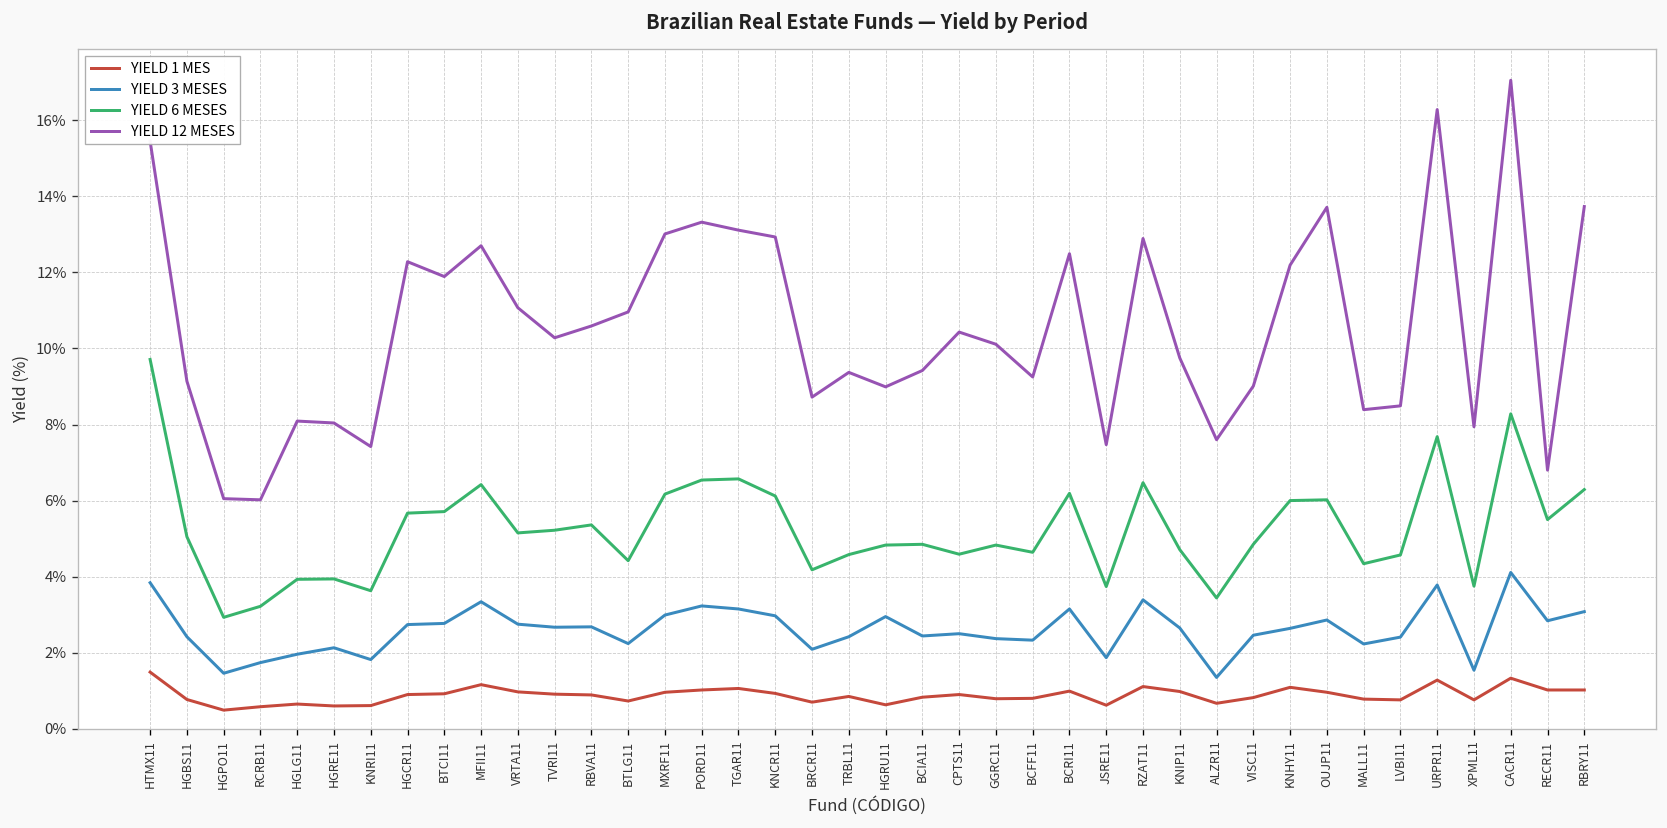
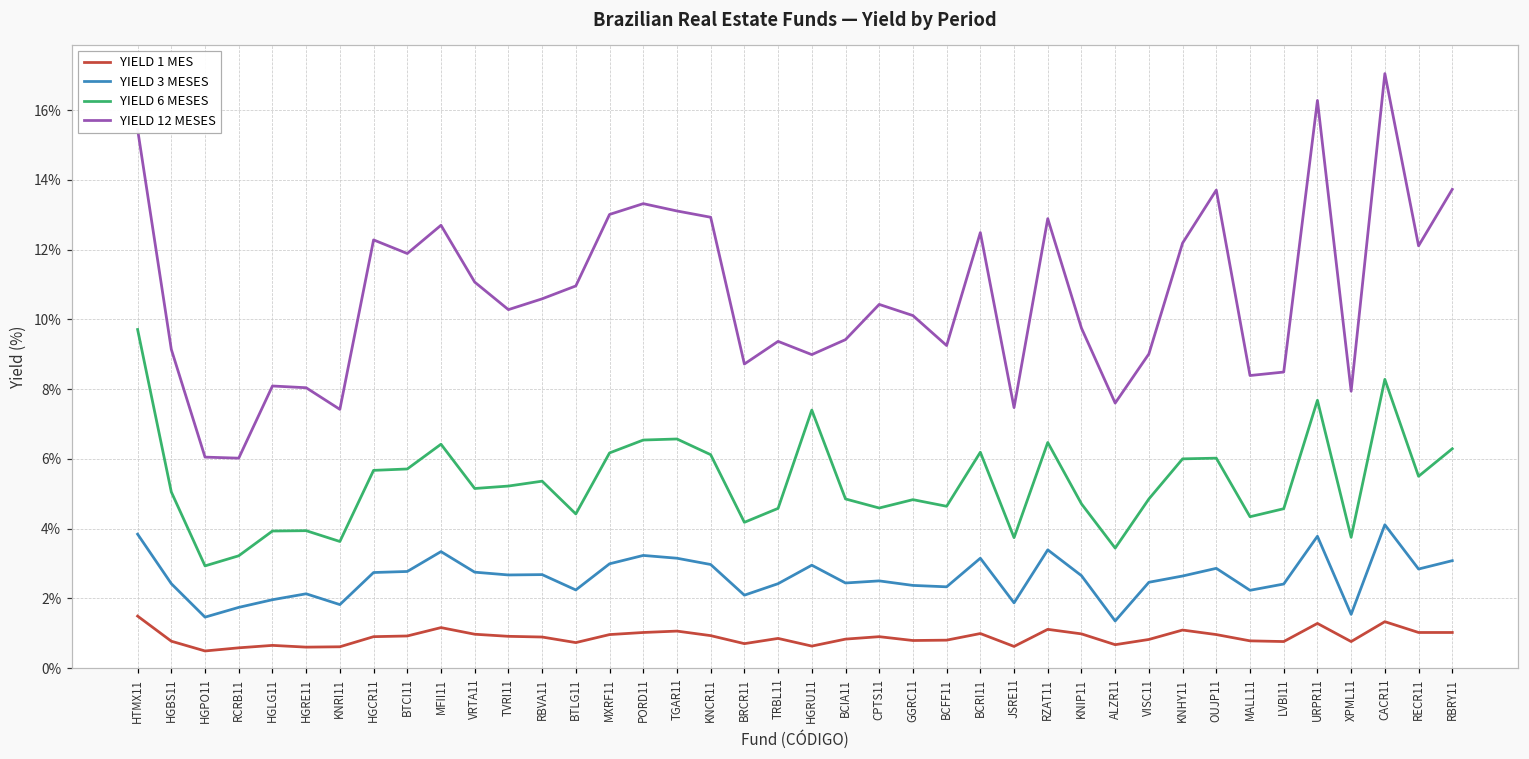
  {
    "YIELD 1 MES": {
      "HTMX11": "1.5%",
      "HGBS11": "0.8%",
      "HGPO11": "0.5%",
      "RCRB11": "0.6%",
      "HGLG11": "0.7%",
      "HGRE11": "0.6%",
      "KNRI11": "0.6%",
      "HGCR11": "0.9%",
      "BTCI11": "0.9%",
      "MFII11": "1.2%",
      "VRTA11": "1.0%",
      "TVRI11": "0.9%",
      "RBVA11": "0.9%",
      "BTLG11": "0.7%",
      "MXRF11": "1.0%",
      "PORD11": "1.0%",
      "TGAR11": "1.1%",
      "KNCR11": "0.9%",
      "BRCR11": "0.7%",
      "TRBL11": "0.9%",
      "HGRU11": "0.6%",
      "BCIA11": "0.8%",
      "CPTS11": "0.9%",
      "GGRC11": "0.8%",
      "BCFF11": "0.8%",
      "BCRI11": "1.0%",
      "JSRE11": "0.6%",
      "RZAT11": "1.1%",
      "KNIP11": "1.0%",
      "ALZR11": "0.7%",
      "VISC11": "0.8%",
      "KNHY11": "1.1%",
      "OUJP11": "1.0%",
      "MALL11": "0.8%",
      "LVBI11": "0.8%",
      "URPR11": "1.3%",
      "XPML11": "0.8%",
      "CACR11": "1.3%",
      "RECR11": "1.0%",
      "RBRY11": "1.0%"
    },
    "YIELD 3 MESES": {
      "HTMX11": "3.8%",
      "HGBS11": "2.4%",
      "HGPO11": "1.5%",
      "RCRB11": "1.7%",
      "HGLG11": "2.0%",
      "HGRE11": "2.1%",
      "KNRI11": "1.8%",
      "HGCR11": "2.7%",
      "BTCI11": "2.8%",
      "MFII11": "3.3%",
      "VRTA11": "2.8%",
      "TVRI11": "2.7%",
      "RBVA11": "2.7%",
      "BTLG11": "2.2%",
      "MXRF11": "3.0%",
      "PORD11": "3.2%",
      "TGAR11": "3.2%",
      "KNCR11": "3.0%",
      "BRCR11": "2.1%",
      "TRBL11": "2.4%",
      "HGRU11": "3.0%",
      "BCIA11": "2.4%",
      "CPTS11": "2.5%",
      "GGRC11": "2.4%",
      "BCFF11": "2.3%",
      "BCRI11": "3.2%",
      "JSRE11": "1.9%",
      "RZAT11": "3.4%",
      "KNIP11": "2.7%",
      "ALZR11": "1.4%",
      "VISC11": "2.5%",
      "KNHY11": "2.6%",
      "OUJP11": "2.9%",
      "MALL11": "2.2%",
      "LVBI11": "2.4%",
      "URPR11": "3.8%",
      "XPML11": "1.5%",
      "CACR11": "4.1%",
      "RECR11": "2.8%",
      "RBRY11": "3.1%"
    },
    "YIELD 6 MESES": {
      "HTMX11": "9.7%",
      "HGBS11": "5.1%",
      "HGPO11": "2.9%",
      "RCRB11": "3.2%",
      "HGLG11": "3.9%",
      "HGRE11": "3.9%",
      "KNRI11": "3.6%",
      "HGCR11": "5.7%",
      "BTCI11": "5.7%",
      "MFII11": "6.4%",
      "VRTA11": "5.2%",
      "TVRI11": "5.2%",
      "RBVA11": "5.4%",
      "BTLG11": "4.4%",
      "MXRF11": "6.2%",
      "PORD11": "6.5%",
      "TGAR11": "6.6%",
      "KNCR11": "6.1%",
      "BRCR11": "4.2%",
      "TRBL11": "4.6%",
-     "HGRU11": "4.8%",
+     "HGRU11": "7.4%",
      "BCIA11": "4.9%",
      "CPTS11": "4.6%",
      "GGRC11": "4.8%",
      "BCFF11": "4.6%",
      "BCRI11": "6.2%",
      "JSRE11": "3.7%",
      "RZAT11": "6.5%",
      "KNIP11": "4.7%",
      "ALZR11": "3.4%",
      "VISC11": "4.9%",
      "KNHY11": "6.0%",
      "OUJP11": "6.0%",
      "MALL11": "4.3%",
      "LVBI11": "4.6%",
      "URPR11": "7.7%",
      "XPML11": "3.8%",
      "CACR11": "8.3%",
      "RECR11": "5.5%",
      "RBRY11": "6.3%"
    },
    "YIELD 12 MESES": {
      "HGBS11": "9.1%",
      "HGPO11": "6.1%",
      "RCRB11": "6.0%",
      "HGLG11": "8.1%",
      "HGRE11": "8.0%",
      "KNRI11": "7.4%",
      "HGCR11": "12.3%",
      "BTCI11": "11.9%",
      "MFII11": "12.7%",
      "VRTA11": "11.1%",
      "TVRI11": "10.3%",
      "RBVA11": "10.6%",
      "BTLG11": "11.0%",
      "MXRF11": "13.0%",
      "PORD11": "13.3%",
      "TGAR11": "13.1%",
      "KNCR11": "12.9%",
      "BRCR11": "8.7%",
      "TRBL11": "9.4%",
      "HGRU11": "9.0%",
      "BCIA11": "9.4%",
      "CPTS11": "10.4%",
      "GGRC11": "10.1%",
      "BCFF11": "9.3%",
      "BCRI11": "12.5%",
      "JSRE11": "7.5%",
      "RZAT11": "12.9%",
      "KNIP11": "9.8%",
      "ALZR11": "7.6%",
      "VISC11": "9.0%",
      "KNHY11": "12.2%",
      "OUJP11": "13.7%",
      "MALL11": "8.4%",
      "LVBI11": "8.5%",
      "URPR11": "16.3%",
      "XPML11": "7.9%",
      "CACR11": "17.1%",
-     "RECR11": "6.8%",
+     "RECR11": "12.1%",
      "RBRY11": "13.7%"
    }
  }
